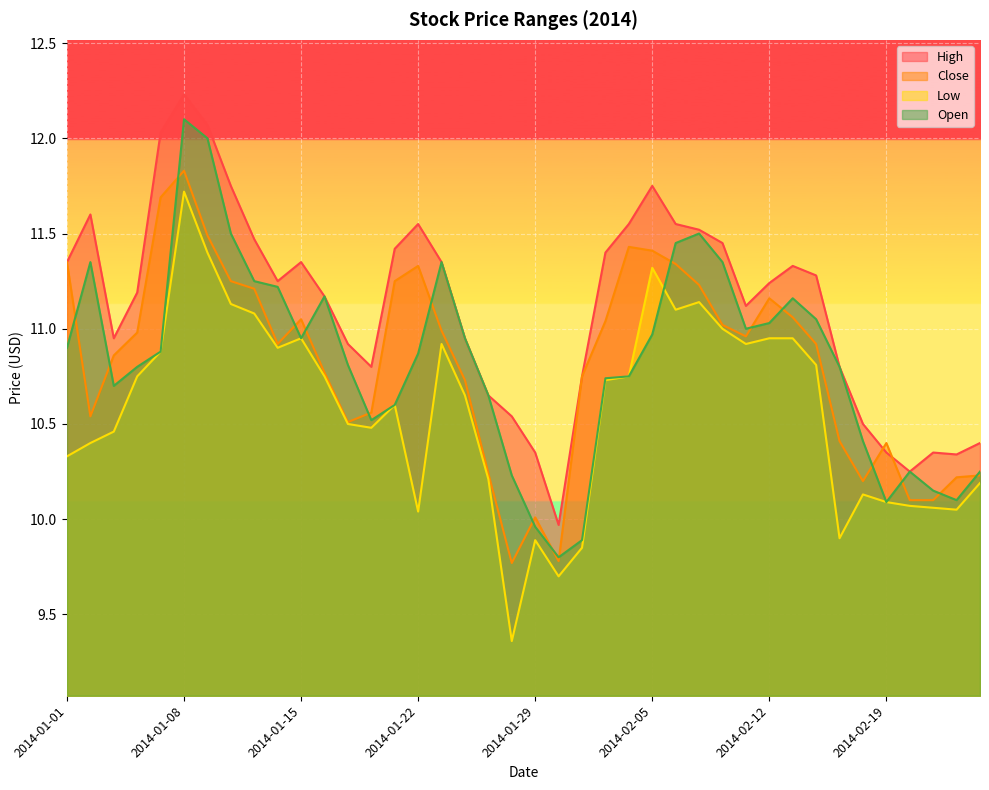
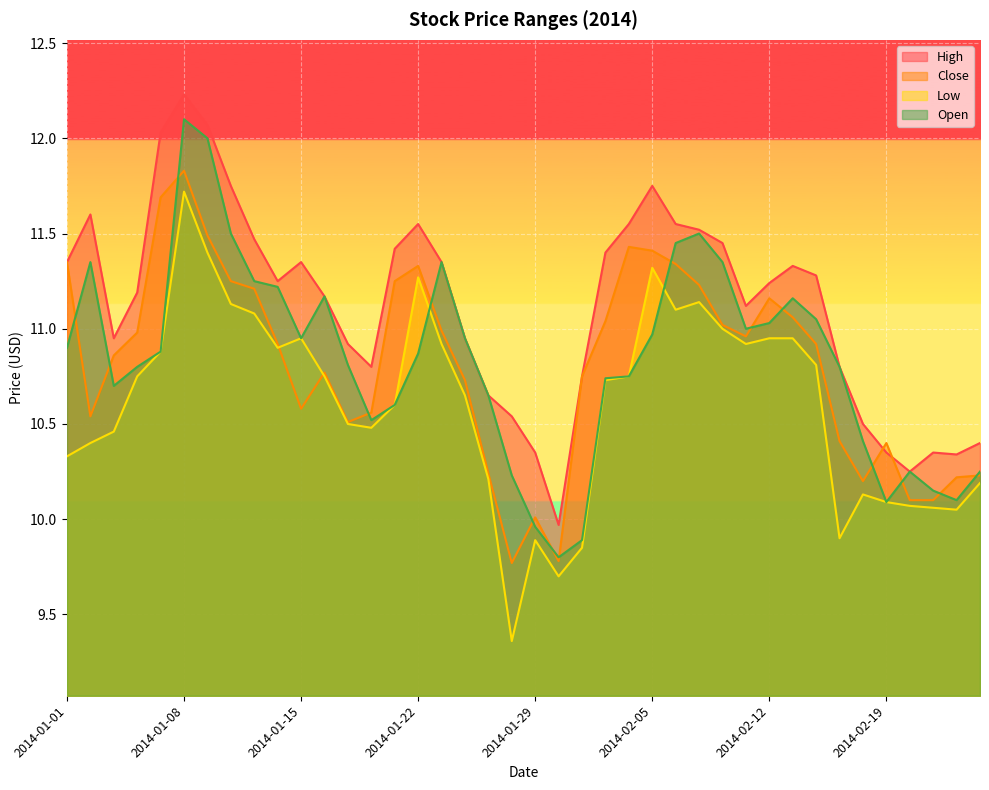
  {
    "High": {
      "2014-01-08": 12.23,
      "2014-01-15": 11.35,
      "2014-01-22": 11.55,
      "2014-01-29": 10.35,
      "2014-02-05": 11.75,
      "2014-02-12": 11.24,
      "2014-02-19": 10.35
    },
    "Close": {
      "2014-01-08": 11.83,
-     "2014-01-15": 11.05,
+     "2014-01-15": 10.58,
      "2014-01-22": 11.33,
      "2014-01-29": 10.01,
      "2014-02-05": 11.41,
      "2014-02-12": 11.16,
      "2014-02-19": 10.40
    },
    "Low": {
      "2014-01-01": 10.33,
      "2014-01-08": 11.72,
-     "2014-01-22": 10.04,
+     "2014-01-22": 11.27,
      "2014-01-29": 9.89,
      "2014-02-05": 11.32,
      "2014-02-12": 10.95
    },
    "Open": {
      "2014-01-01": 10.90,
      "2014-01-08": 12.10,
      "2014-01-22": 10.87,
      "2014-01-29": 9.96,
      "2014-02-05": 10.97,
      "2014-02-12": 11.03
    }
  }
